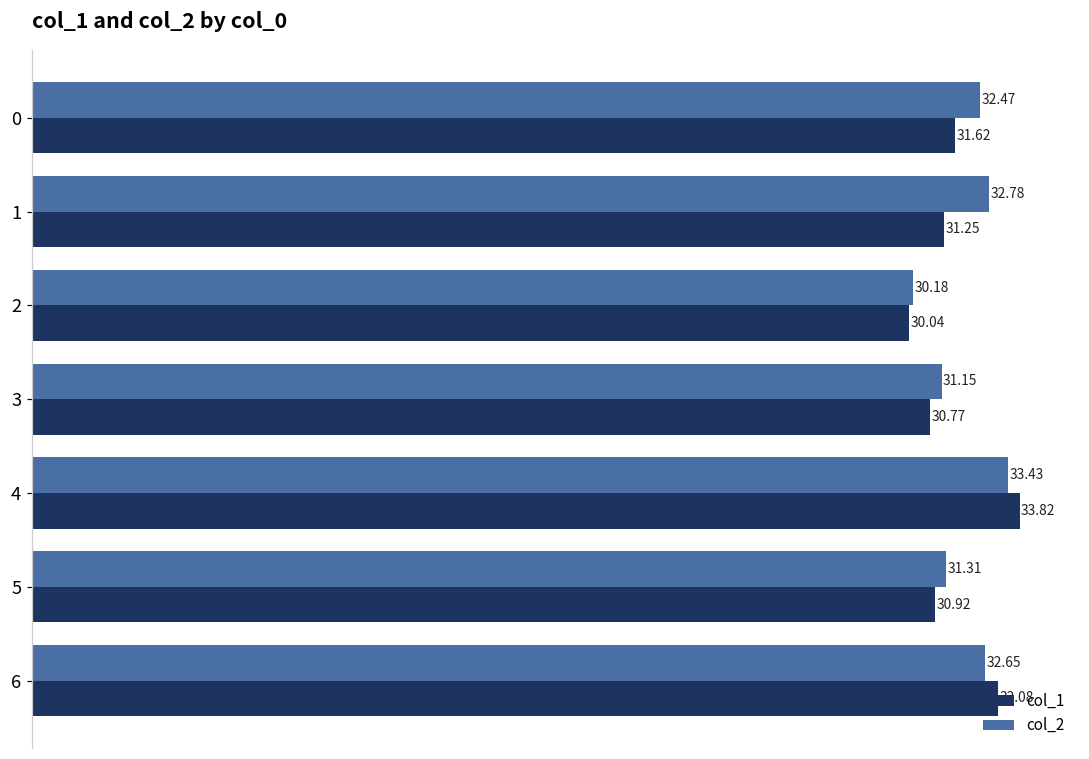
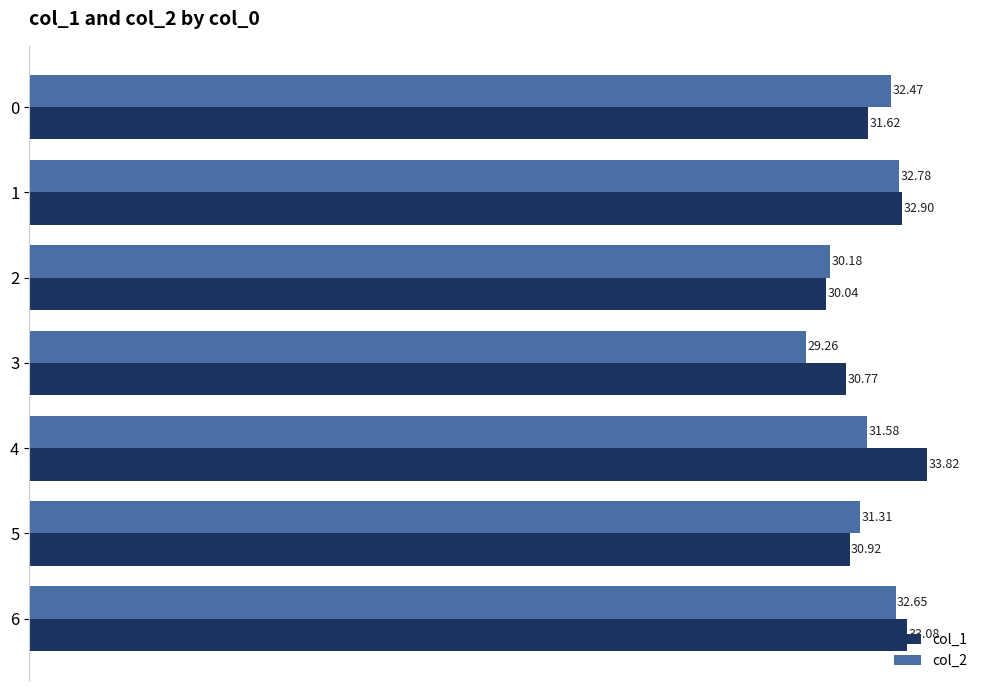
  {
    "col_1": {
      "0": 31.62,
-     "1": 31.25,
+     "1": 32.90,
      "2": 30.04,
      "3": 30.77,
      "4": 33.82,
      "5": 30.92,
      "6": 33.08
    },
    "col_2": {
      "0": 32.47,
      "1": 32.78,
      "2": 30.18,
-     "3": 31.15,
-     "4": 33.43,
+     "3": 29.26,
+     "4": 31.58,
      "5": 31.31,
      "6": 32.65
    }
  }
